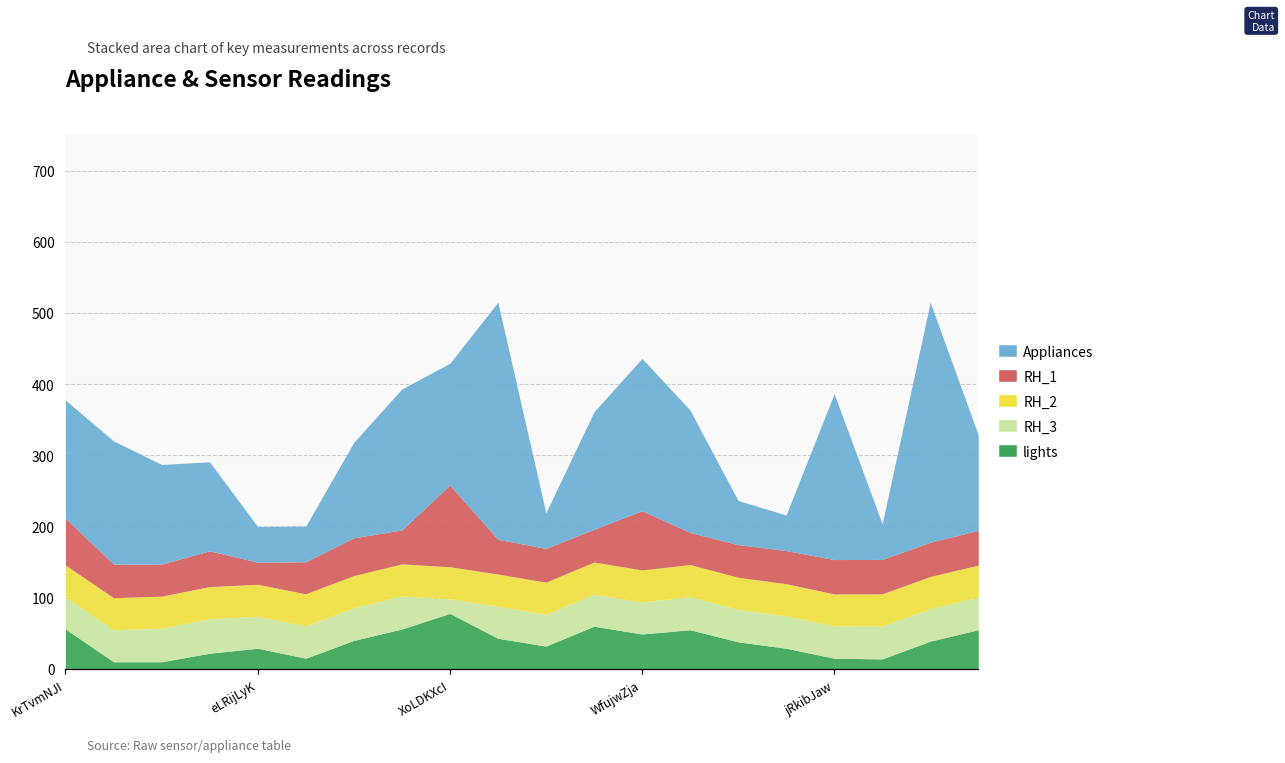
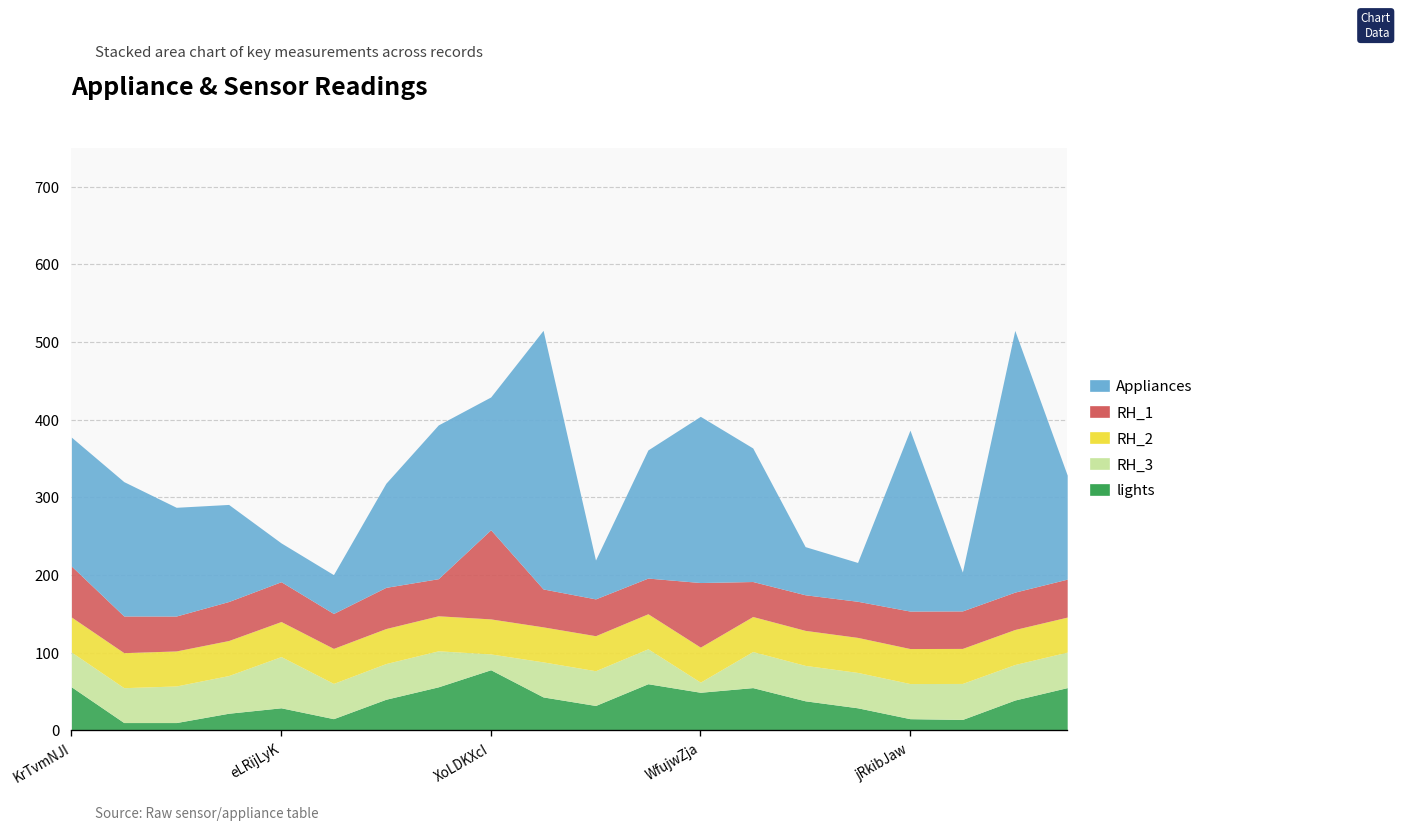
  {
    "lights": {
      "KrTvmNJI": 60,
      "eLRijLyK": 30,
      "XoLDKXcI": 80,
      "WfujwZja": 50,
      "jRkibJaw": 20
    },
    "RH_3": {
      "KrTvmNJI": 40,
-     "eLRijLyK": 40,
+     "eLRijLyK": 70,
      "XoLDKXcI": 20,
-     "WfujwZja": 40,
+     "WfujwZja": 10,
      "jRkibJaw": 50
    },
    "RH_2": {
      "KrTvmNJI": 50,
      "eLRijLyK": 50,
      "XoLDKXcI": 50,
      "WfujwZja": 50,
      "jRkibJaw": 50
    },
    "RH_1": {
      "KrTvmNJI": 70,
-     "eLRijLyK": 30,
+     "eLRijLyK": 50,
      "XoLDKXcI": 110,
      "WfujwZja": 80,
      "jRkibJaw": 50
    },
    "Appliances": {
      "KrTvmNJI": 170,
      "eLRijLyK": 50,
      "XoLDKXcI": 170,
      "WfujwZja": 210,
      "jRkibJaw": 230
    }
  }
